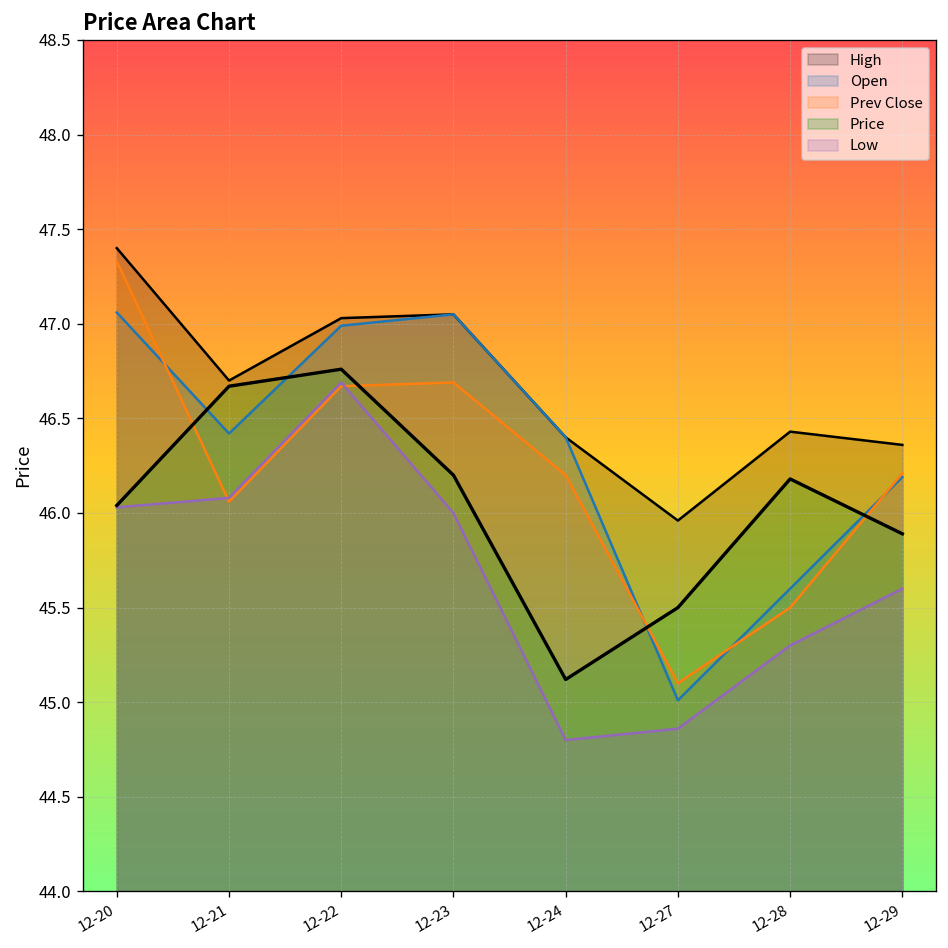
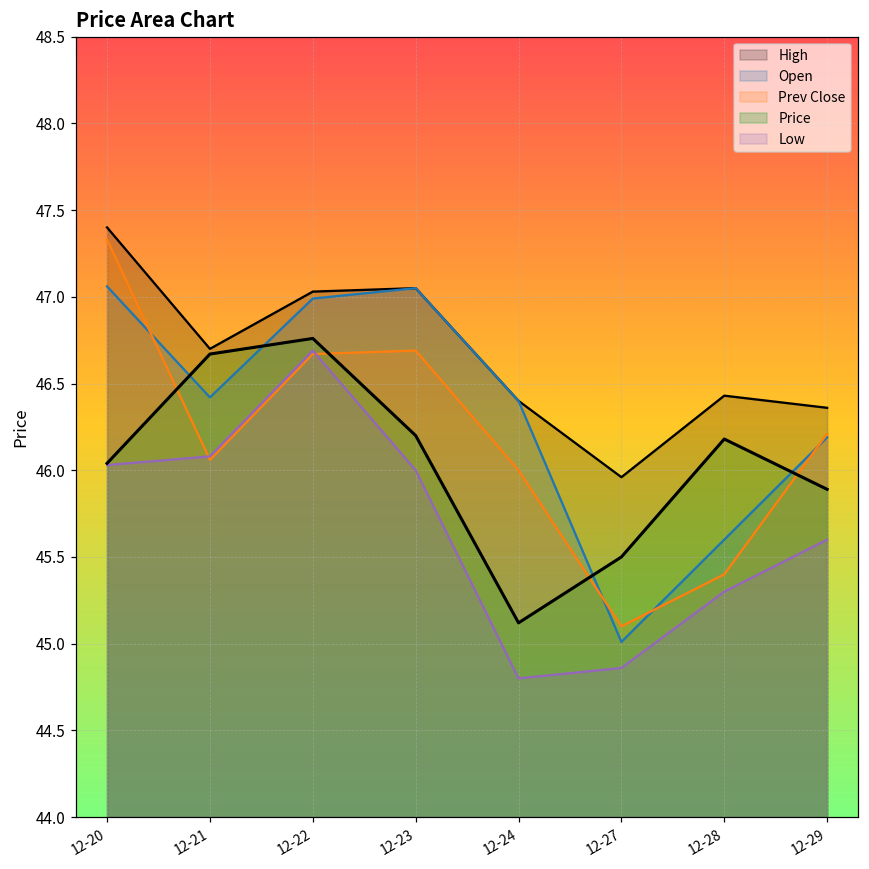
  {
    "Prev Close": {
      "12-20": 47.33,
      "12-21": 46.06,
      "12-22": 46.67,
      "12-23": 46.7,
-     "12-24": 46.2,
+     "12-24": 46.0,
      "12-27": 45.1,
-     "12-28": 45.5,
+     "12-28": 45.4,
      "12-29": 46.2
    }
  }
